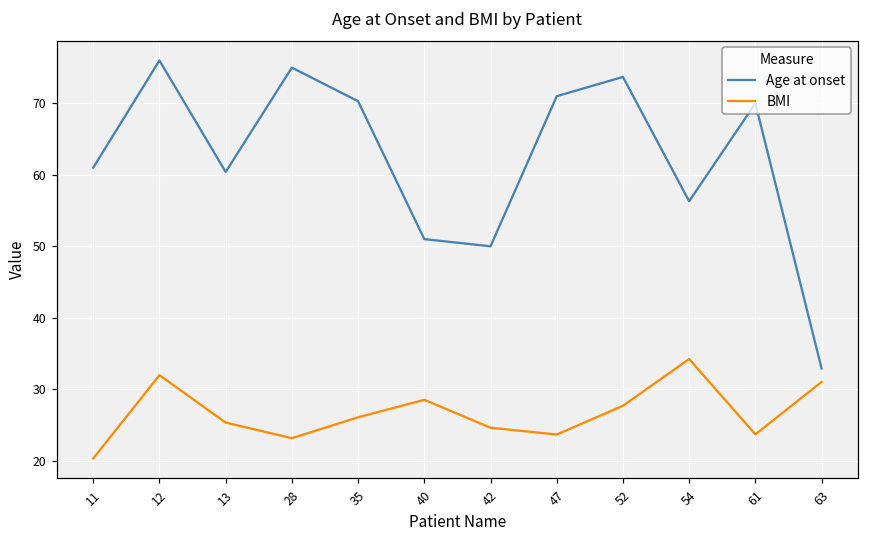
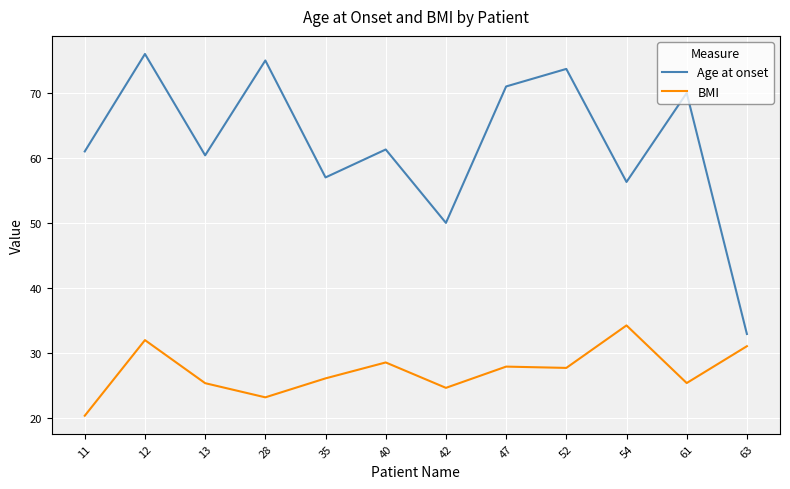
  {
    "Age at onset": {
      "11": 61,
      "12": 76,
      "13": 60,
      "28": 75,
-     "35": 70,
-     "40": 51,
+     "35": 57,
+     "40": 61,
      "42": 50,
      "47": 71,
      "52": 74,
      "54": 56,
      "63": 33
    },
    "BMI": {
      "11": 20,
      "12": 32,
      "13": 25,
      "28": 23,
      "35": 26,
      "40": 29,
      "42": 25,
-     "47": 24,
+     "47": 28,
      "52": 28,
      "54": 34,
-     "61": 24,
+     "61": 25,
      "63": 31
    }
  }
